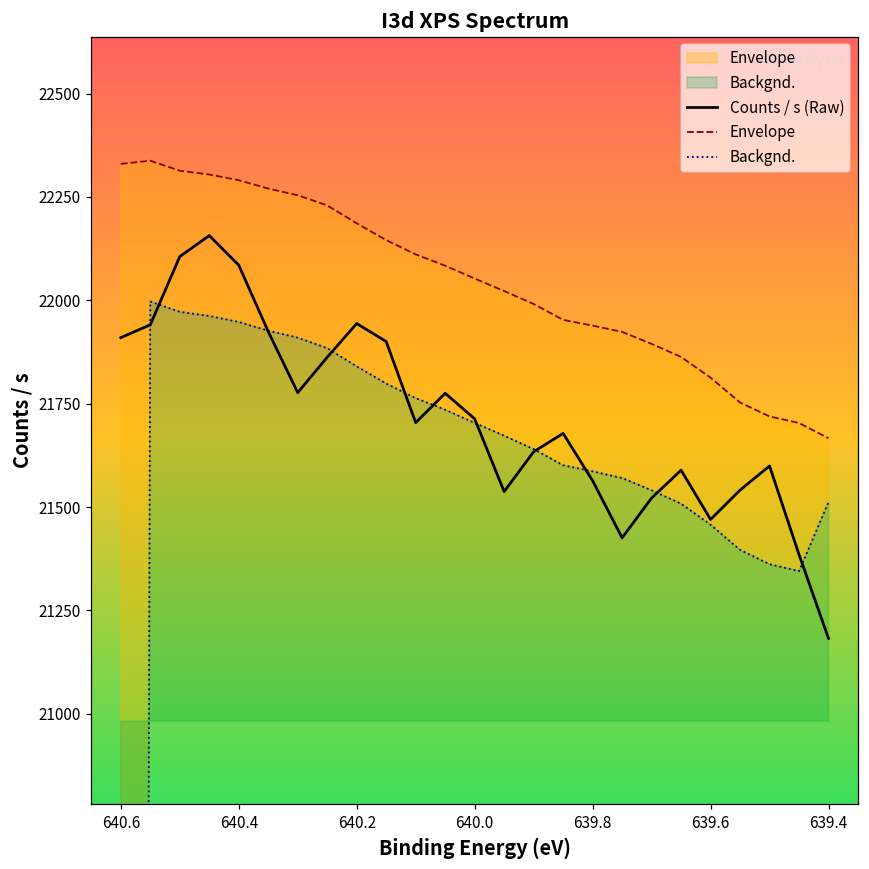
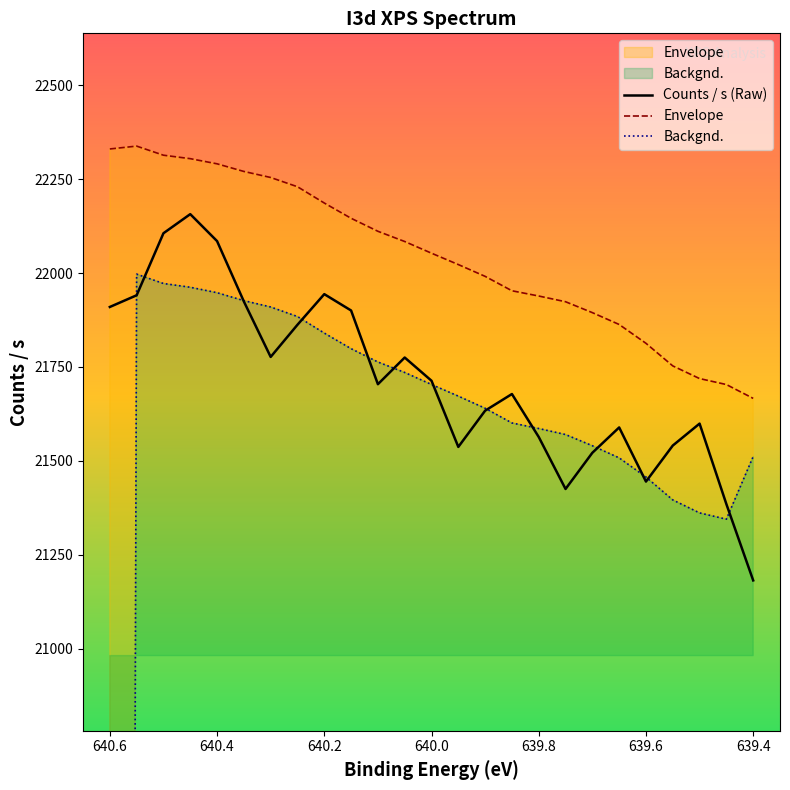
  {
    "Counts / s (Raw)": {
      "640.6": 21910,
      "640.4": 22080,
      "640.2": 21940,
      "640.0": 21710,
      "639.8": 21560,
-     "639.6": 21470,
+     "639.6": 21450,
      "639.4": 21180
    }
  }
